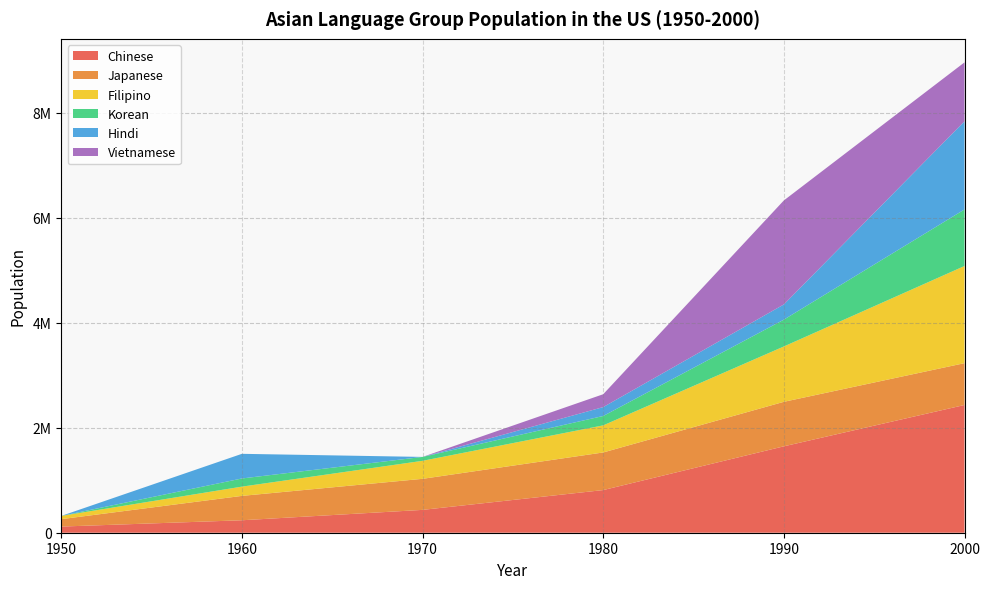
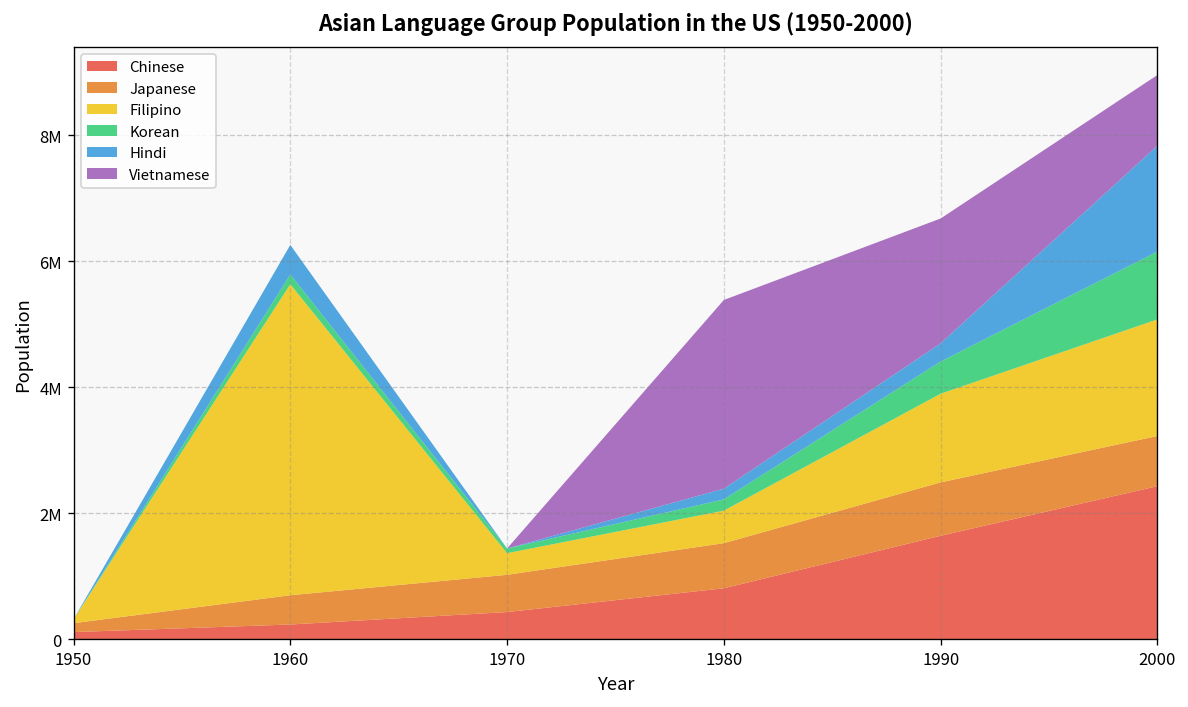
  {
    "Filipino": {
-     "1960": 200000,
+     "1960": 4900000,
      "1970": 300000,
      "1980": 500000,
-     "1990": 1100000,
+     "1990": 1400000,
      "2000": 1900000
    },
    "Korean": {
      "1960": 200000,
      "1980": 200000,
      "1990": 500000,
      "2000": 1100000
    },
    "Hindi": {
      "1980": 200000,
      "1990": 300000,
      "2000": 1700000
    },
    "Vietnamese": {
-     "1980": 200000,
+     "1980": 3000000,
      "1990": 2000000,
      "2000": 1100000
    }
  }
